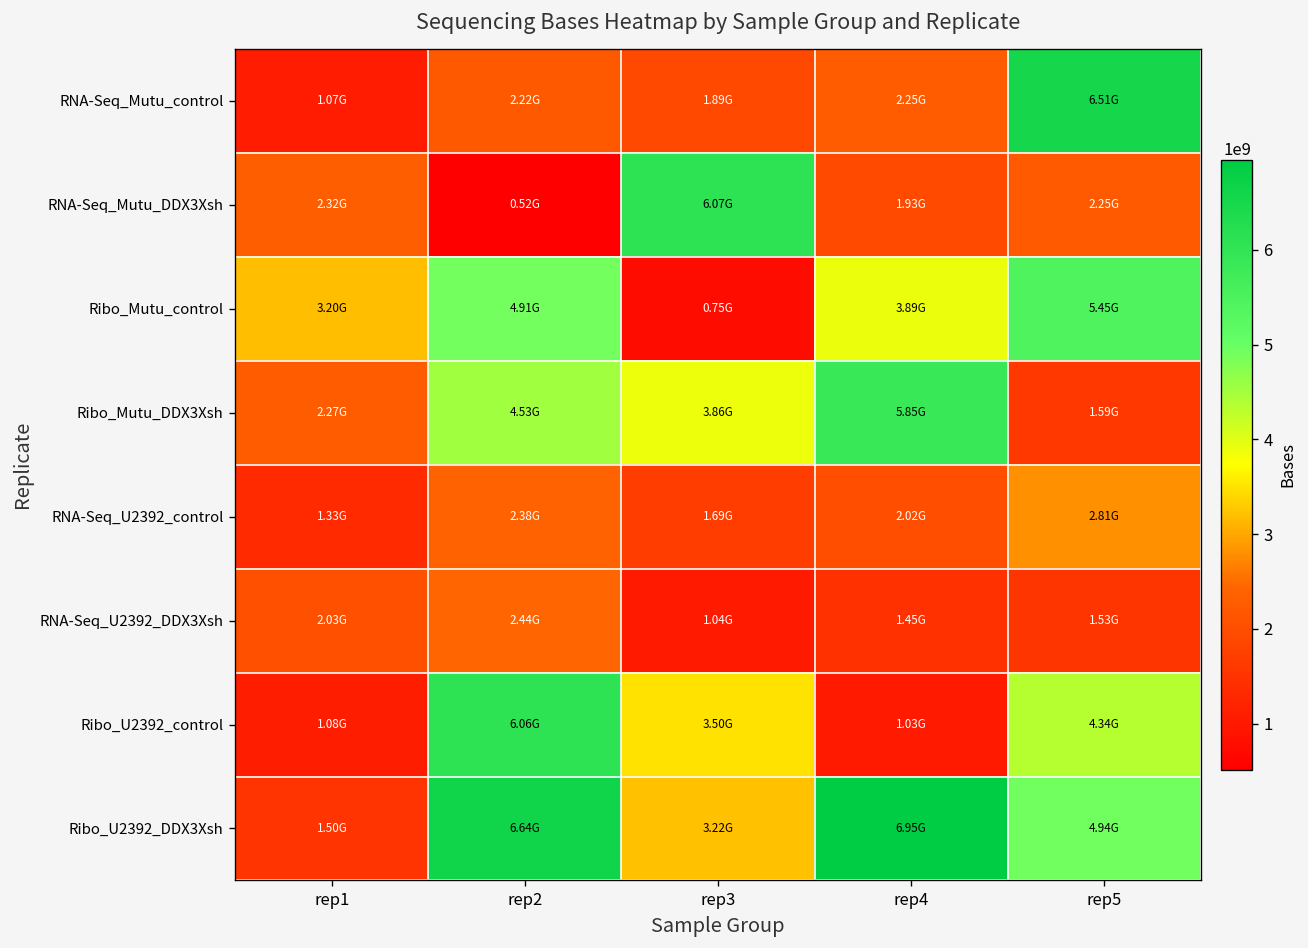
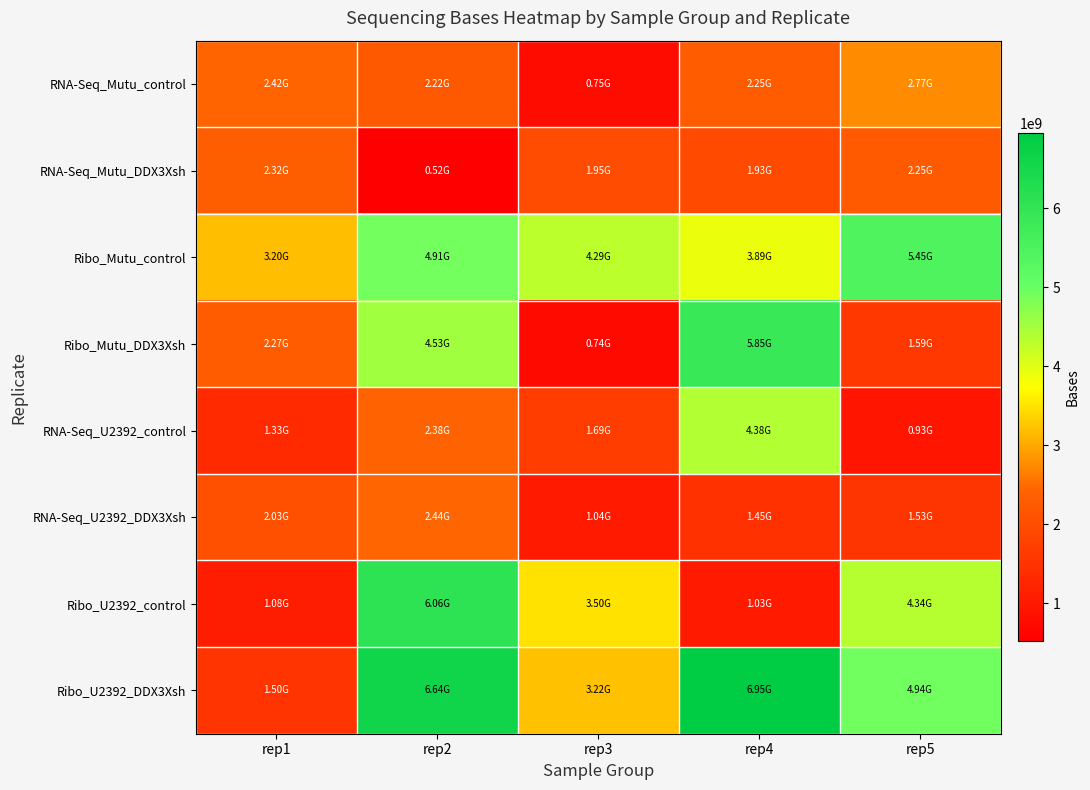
  {
    "RNA-Seq_Mutu_control": {
-     "rep1": "1.07G",
+     "rep1": "2.42G",
      "rep2": "2.22G",
-     "rep3": "1.89G",
+     "rep3": "0.75G",
      "rep4": "2.25G",
-     "rep5": "6.51G"
+     "rep5": "2.77G"
    },
    "RNA-Seq_Mutu_DDX3Xsh": {
      "rep1": "2.32G",
      "rep2": "0.52G",
-     "rep3": "6.07G",
+     "rep3": "1.95G",
      "rep4": "1.93G",
      "rep5": "2.25G"
    },
    "Ribo_Mutu_control": {
      "rep1": "3.20G",
      "rep2": "4.91G",
-     "rep3": "0.75G",
+     "rep3": "4.29G",
      "rep4": "3.89G",
      "rep5": "5.45G"
    },
    "Ribo_Mutu_DDX3Xsh": {
      "rep1": "2.27G",
      "rep2": "4.53G",
-     "rep3": "3.86G",
+     "rep3": "0.74G",
      "rep4": "5.85G",
      "rep5": "1.59G"
    },
    "RNA-Seq_U2392_control": {
      "rep1": "1.33G",
      "rep2": "2.38G",
      "rep3": "1.69G",
-     "rep4": "2.02G",
-     "rep5": "2.81G"
+     "rep4": "4.38G",
+     "rep5": "0.93G"
    },
    "RNA-Seq_U2392_DDX3Xsh": {
      "rep1": "2.03G",
      "rep2": "2.44G",
      "rep3": "1.04G",
      "rep4": "1.45G",
      "rep5": "1.53G"
    },
    "Ribo_U2392_control": {
      "rep1": "1.08G",
      "rep2": "6.06G",
      "rep3": "3.50G",
      "rep4": "1.03G",
      "rep5": "4.34G"
    },
    "Ribo_U2392_DDX3Xsh": {
      "rep1": "1.50G",
      "rep2": "6.64G",
      "rep3": "3.22G",
      "rep4": "6.95G",
      "rep5": "4.94G"
    }
  }
